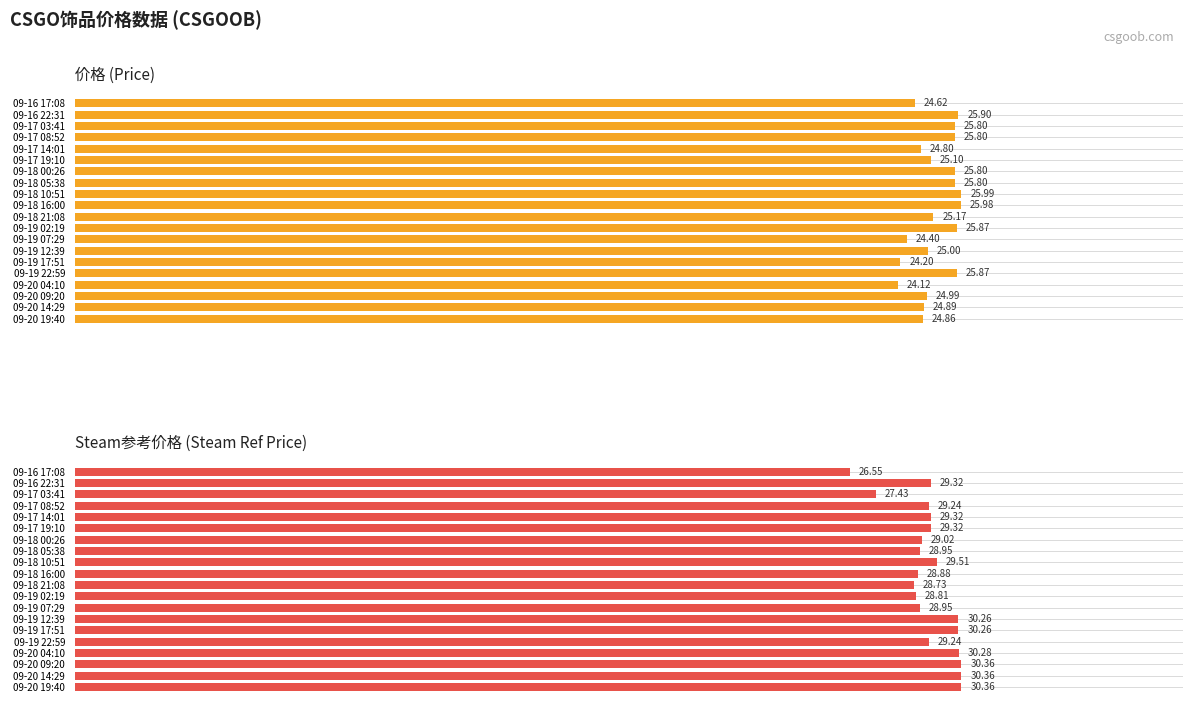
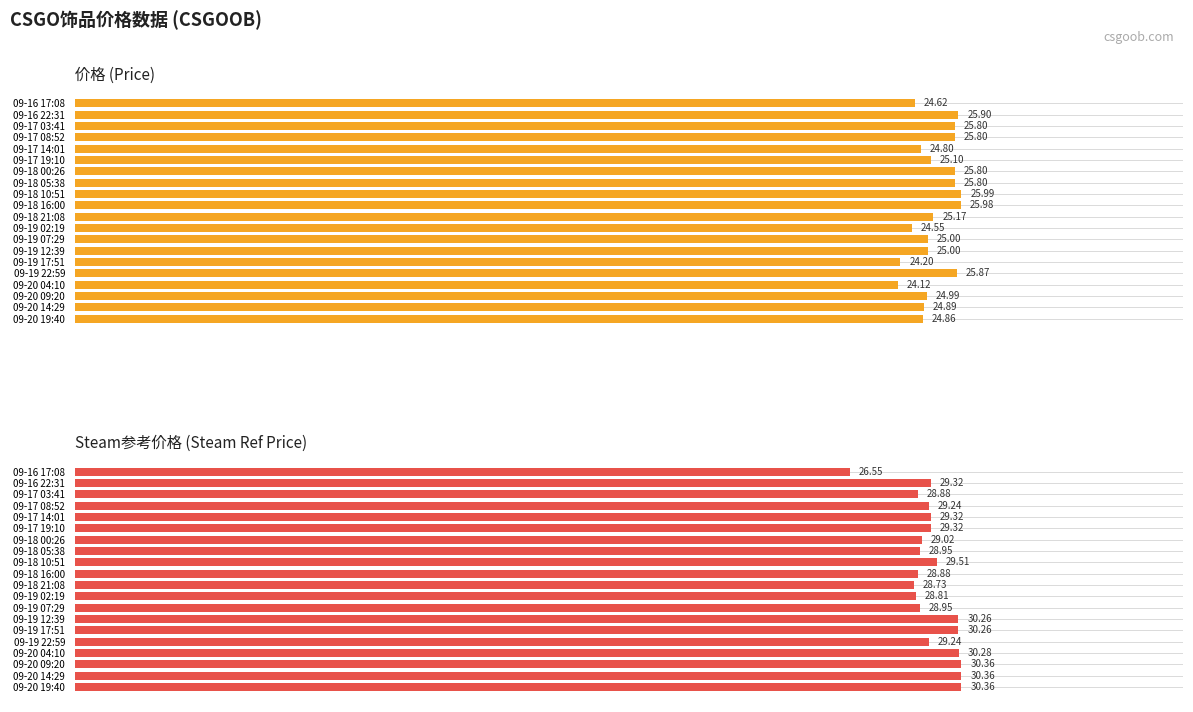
  {
    "价格 (Price)": {
      "09-16 17:08": 24.62,
      "09-16 22:31": 25.90,
      "09-17 03:41": 25.80,
      "09-17 08:52": 25.80,
      "09-17 14:01": 24.80,
      "09-17 19:10": 25.10,
      "09-18 00:26": 25.80,
      "09-18 05:38": 25.80,
      "09-18 10:51": 25.99,
      "09-18 16:00": 25.98,
      "09-18 21:08": 25.17,
-     "09-19 02:19": 25.87,
-     "09-19 07:29": 24.40,
+     "09-19 02:19": 24.55,
+     "09-19 07:29": 25.00,
      "09-19 12:39": 25.00,
      "09-19 17:51": 24.20,
      "09-19 22:59": 25.87,
      "09-20 04:10": 24.12,
      "09-20 09:20": 24.99,
      "09-20 14:29": 24.89,
      "09-20 19:40": 24.86
    },
    "Steam参考价格 (Steam Ref Price)": {
      "09-16 17:08": 26.55,
      "09-16 22:31": 29.32,
-     "09-17 03:41": 27.43,
+     "09-17 03:41": 28.88,
      "09-17 08:52": 29.24,
      "09-17 14:01": 29.32,
      "09-17 19:10": 29.32,
      "09-18 00:26": 29.02,
      "09-18 05:38": 28.95,
      "09-18 10:51": 29.51,
      "09-18 16:00": 28.88,
      "09-18 21:08": 28.73,
      "09-19 02:19": 28.81,
      "09-19 07:29": 28.95,
      "09-19 12:39": 30.26,
      "09-19 17:51": 30.26,
      "09-19 22:59": 29.24,
      "09-20 04:10": 30.28,
      "09-20 09:20": 30.36,
      "09-20 14:29": 30.36,
      "09-20 19:40": 30.36
    }
  }
